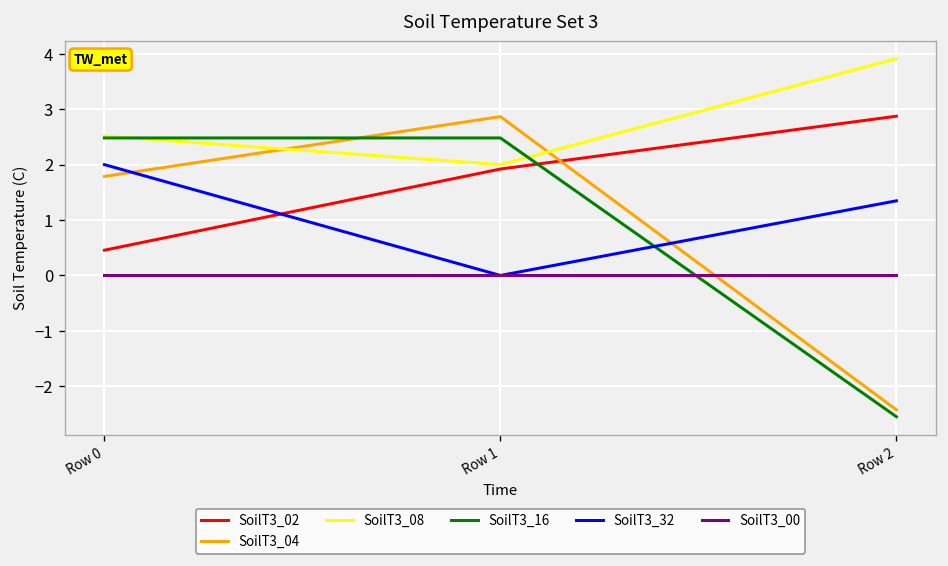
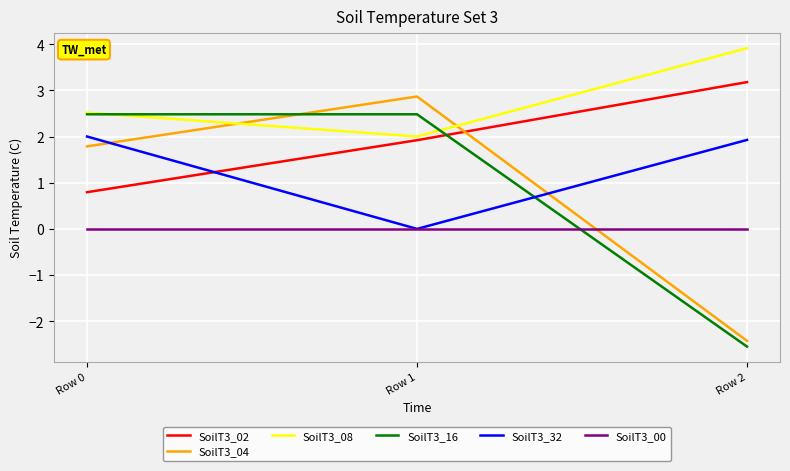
  {
    "SoilT3_02": {
-     "Row 0": 0.5,
+     "Row 0": 0.8,
      "Row 1": 1.9,
-     "Row 2": 2.9
+     "Row 2": 3.2
    },
    "SoilT3_04": {
      "Row 0": 1.8,
      "Row 1": 2.9,
      "Row 2": -2.4
    },
    "SoilT3_08": {
      "Row 1": 2.0,
      "Row 2": 3.9
    },
    "SoilT3_16": {
      "Row 1": 2.5,
      "Row 2": -2.5
    },
    "SoilT3_32": {
      "Row 0": 2.0,
-     "Row 2": 1.3
+     "Row 2": 1.9
    },
    "SoilT3_00": {
      "Row 0": 0.0,
      "Row 2": 0.0
    }
  }
